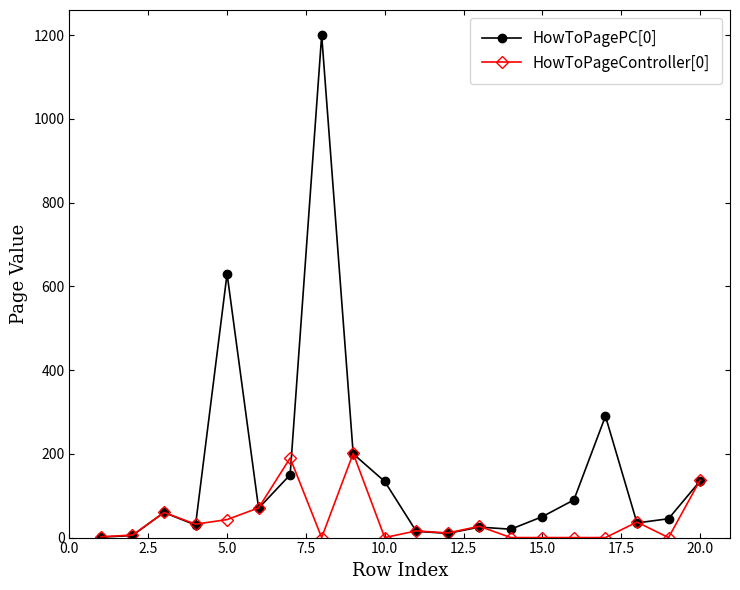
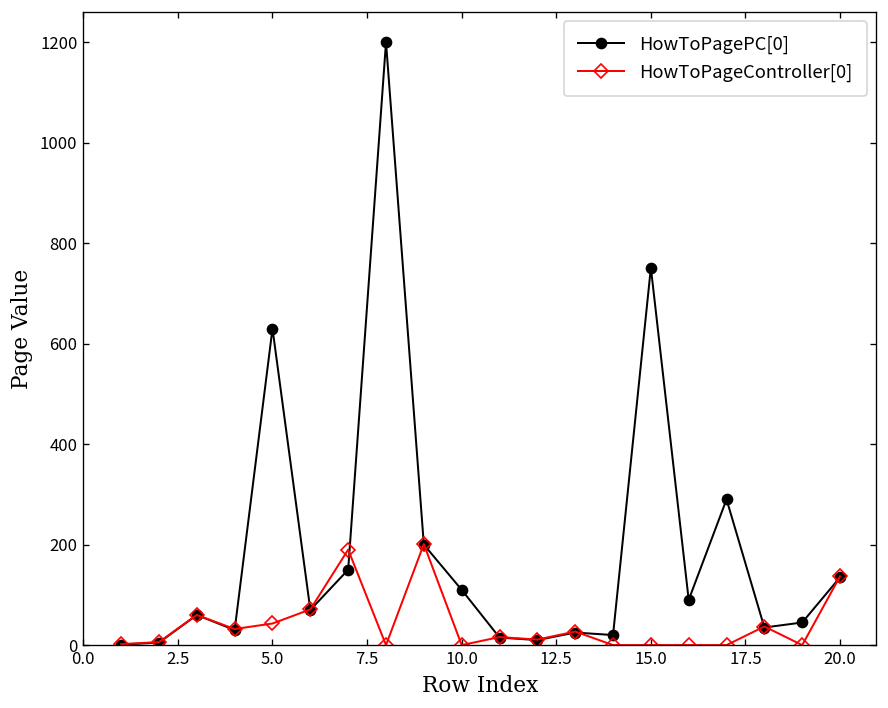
  {
    "HowToPagePC[0]": {
      "5.0": 630,
-     "10.0": 130,
-     "15.0": 50
+     "10.0": 110,
+     "15.0": 750
    },
    "HowToPageController[0]": {
      "5.0": 40,
      "10.0": 0,
      "15.0": 0
    }
  }
